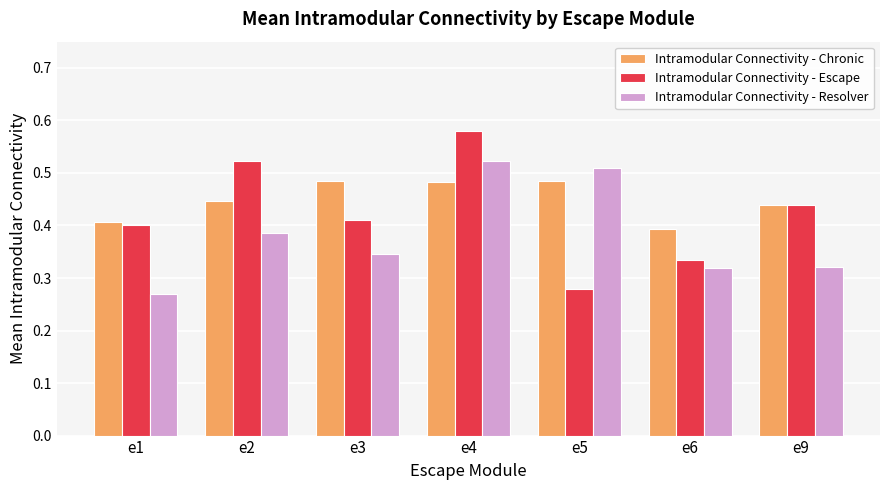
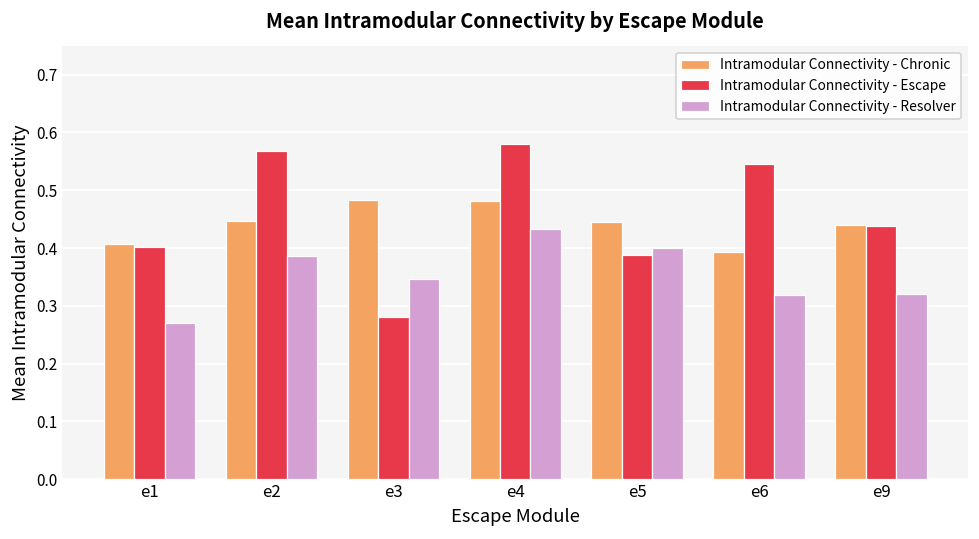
  {
    "Intramodular Connectivity - Chronic": {
      "e1": 0.41,
      "e2": 0.45,
      "e3": 0.48,
      "e4": 0.48,
-     "e5": 0.48,
+     "e5": 0.45,
      "e6": 0.39,
      "e9": 0.44
    },
    "Intramodular Connectivity - Escape": {
      "e1": 0.40,
-     "e2": 0.52,
-     "e3": 0.41,
+     "e2": 0.57,
+     "e3": 0.28,
      "e4": 0.58,
-     "e5": 0.28,
-     "e6": 0.34,
+     "e5": 0.39,
+     "e6": 0.55,
      "e9": 0.44
    },
    "Intramodular Connectivity - Resolver": {
      "e1": 0.27,
      "e2": 0.39,
      "e3": 0.35,
-     "e4": 0.52,
-     "e5": 0.51,
+     "e4": 0.43,
+     "e5": 0.40,
      "e6": 0.32,
      "e9": 0.32
    }
  }
